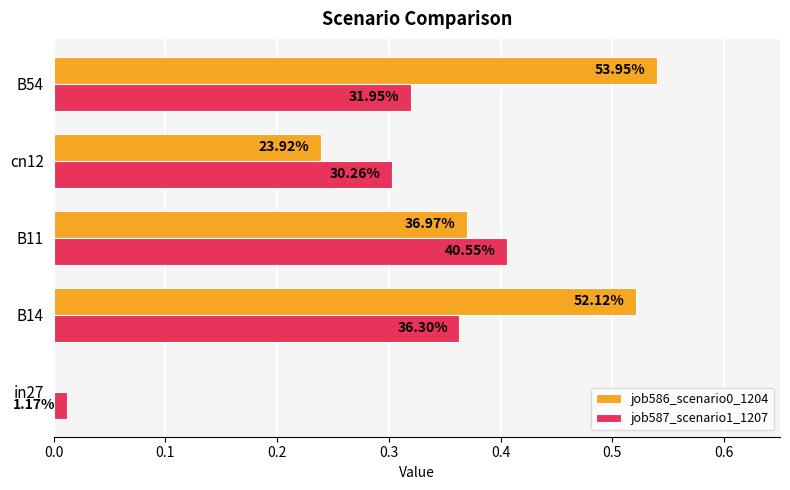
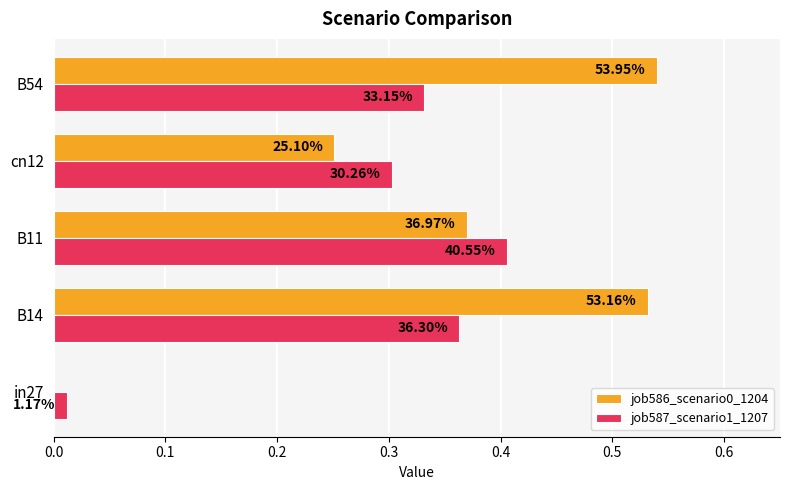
  {
    "job586_scenario0_1204": {
      "B54": "53.95%",
-     "cn12": "23.92%",
+     "cn12": "25.10%",
      "B11": "36.97%",
-     "B14": "52.12%"
+     "B14": "53.16%"
    },
    "job587_scenario1_1207": {
-     "B54": "31.95%",
+     "B54": "33.15%",
      "cn12": "30.26%",
      "B11": "40.55%",
      "B14": "36.30%",
      "in27": "1.17%"
    }
  }
